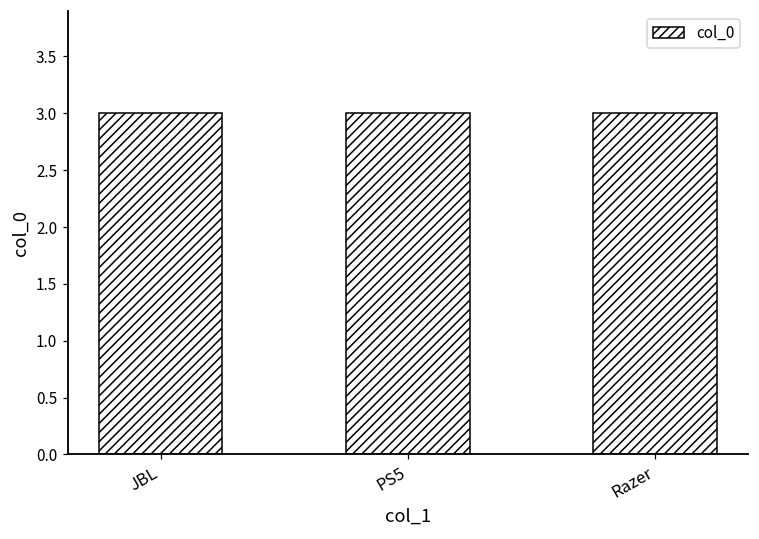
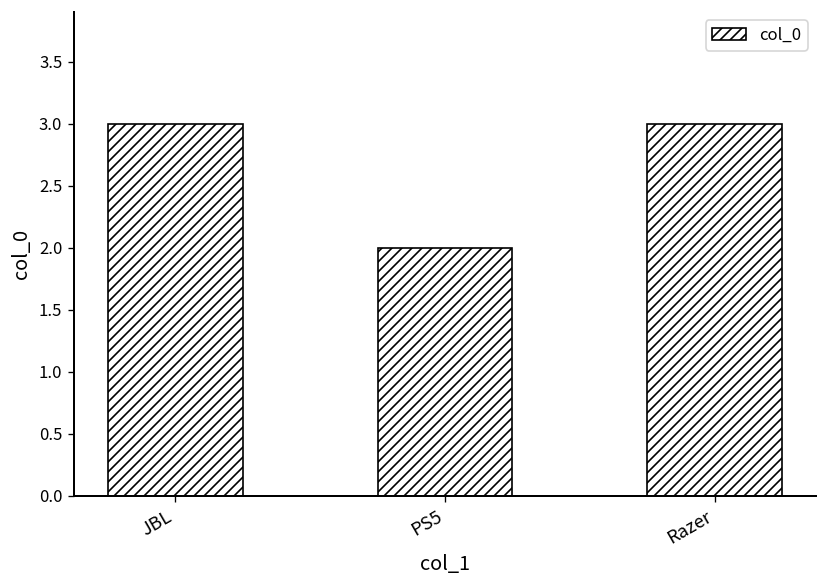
  {
    "JBL": 3,
-   "PS5": 3,
+   "PS5": 2,
    "Razer": 3
  }
